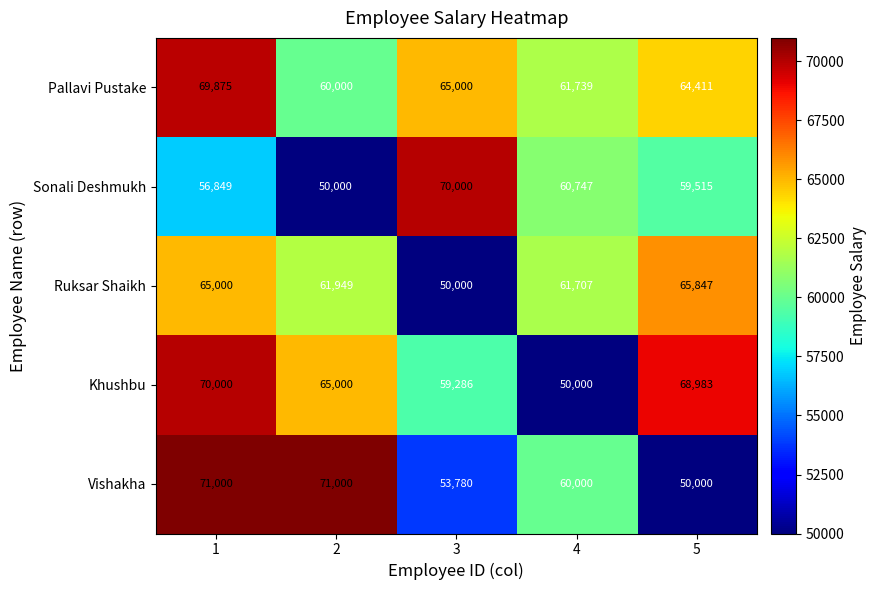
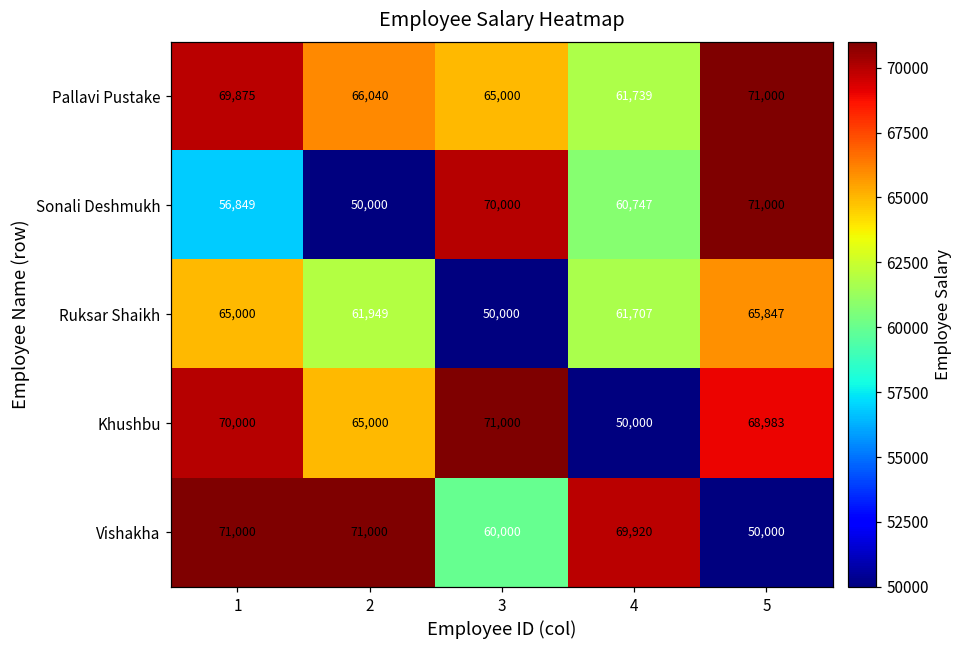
  {
    "Pallavi Pustake": {
      "1": "69,875",
-     "2": "60,000",
+     "2": "66,040",
      "3": "65,000",
      "4": "61,739",
-     "5": "64,411"
+     "5": "71,000"
    },
    "Sonali Deshmukh": {
      "1": "56,849",
      "2": "50,000",
      "3": "70,000",
      "4": "60,747",
-     "5": "59,515"
+     "5": "71,000"
    },
    "Ruksar Shaikh": {
      "1": "65,000",
      "2": "61,949",
      "3": "50,000",
      "4": "61,707",
      "5": "65,847"
    },
    "Khushbu": {
      "1": "70,000",
      "2": "65,000",
-     "3": "59,286",
+     "3": "71,000",
      "4": "50,000",
      "5": "68,983"
    },
    "Vishakha": {
      "1": "71,000",
      "2": "71,000",
-     "3": "53,780",
-     "4": "60,000",
+     "3": "60,000",
+     "4": "69,920",
      "5": "50,000"
    }
  }
